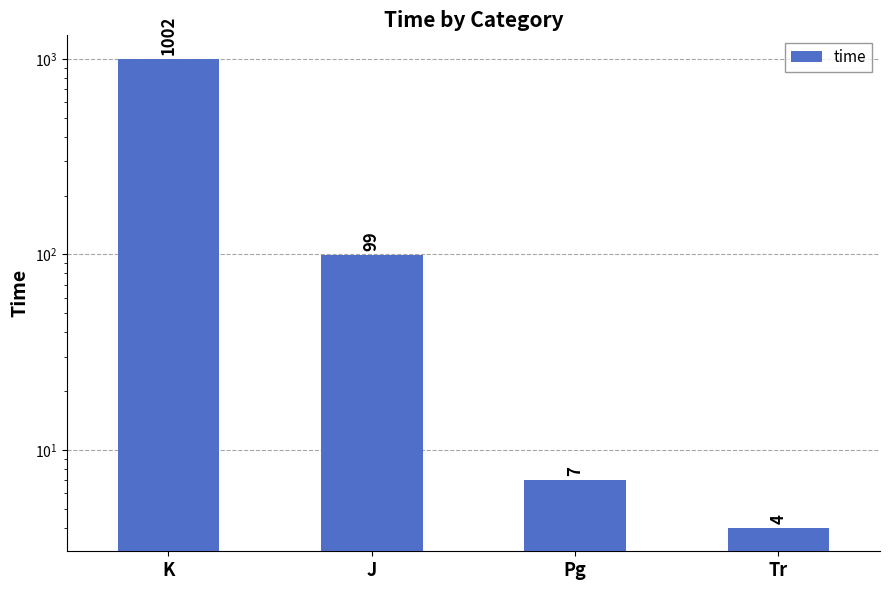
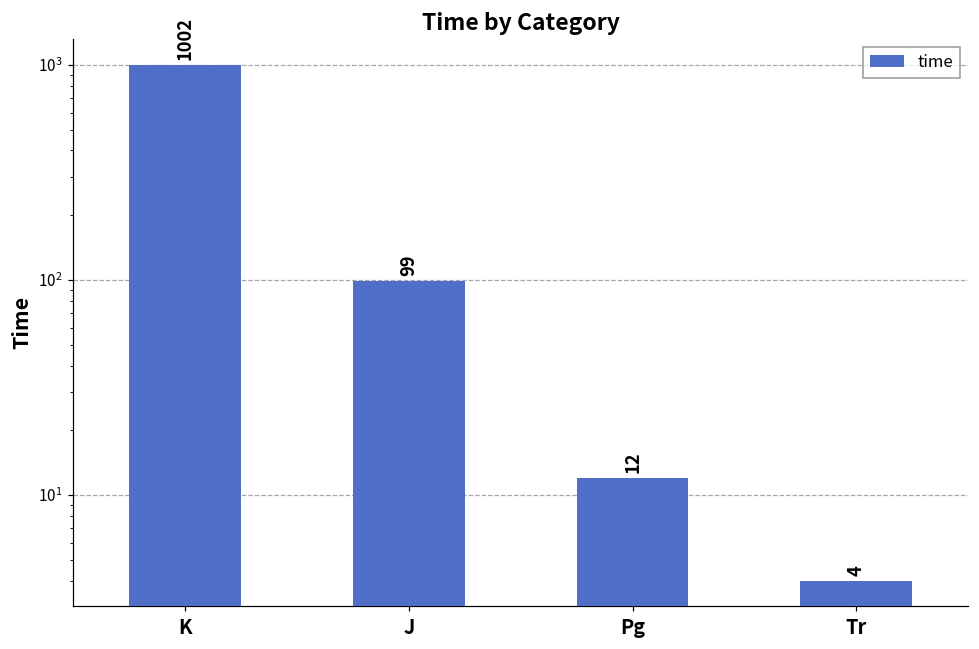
  {
    "K": 1002,
    "J": 99,
-   "Pg": 7,
+   "Pg": 12,
    "Tr": 4
  }
